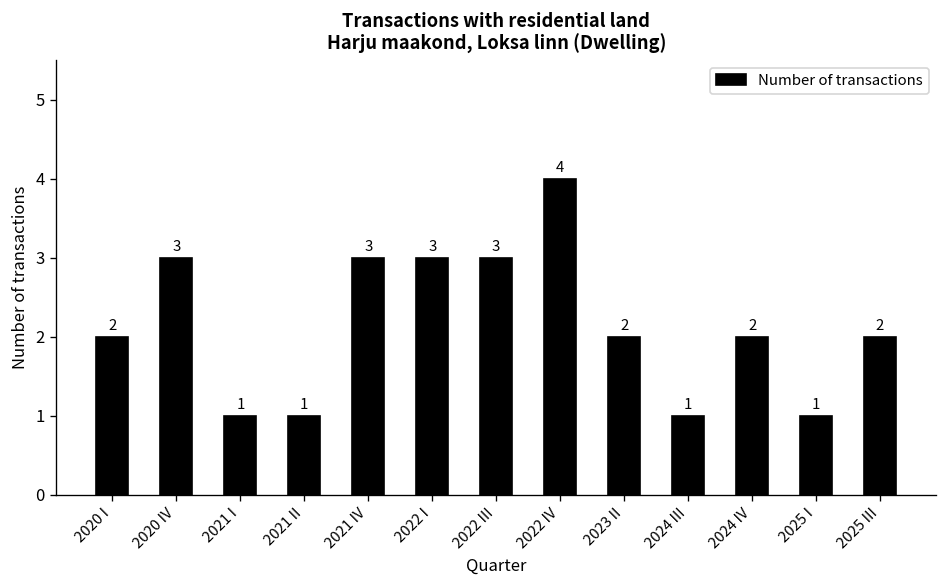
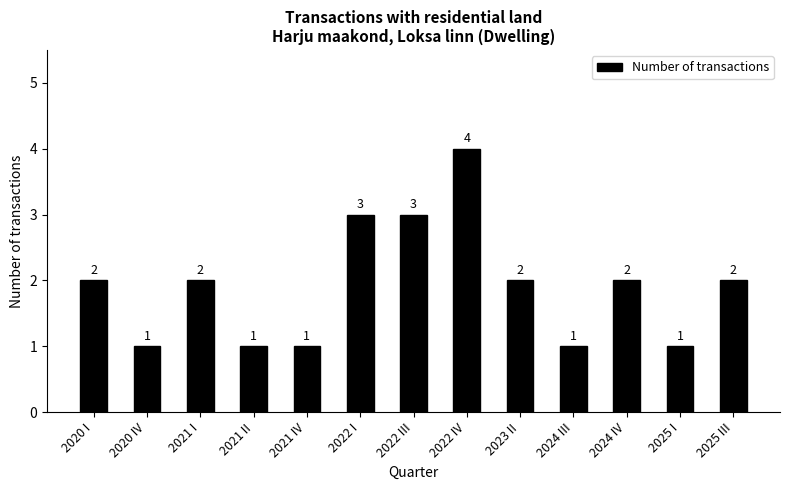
  {
    "2020 I": 2,
-   "2020 IV": 3,
-   "2021 I": 1,
+   "2020 IV": 1,
+   "2021 I": 2,
    "2021 II": 1,
-   "2021 IV": 3,
+   "2021 IV": 1,
    "2022 I": 3,
    "2022 III": 3,
    "2022 IV": 4,
    "2023 II": 2,
    "2024 III": 1,
    "2024 IV": 2,
    "2025 I": 1,
    "2025 III": 2
  }
